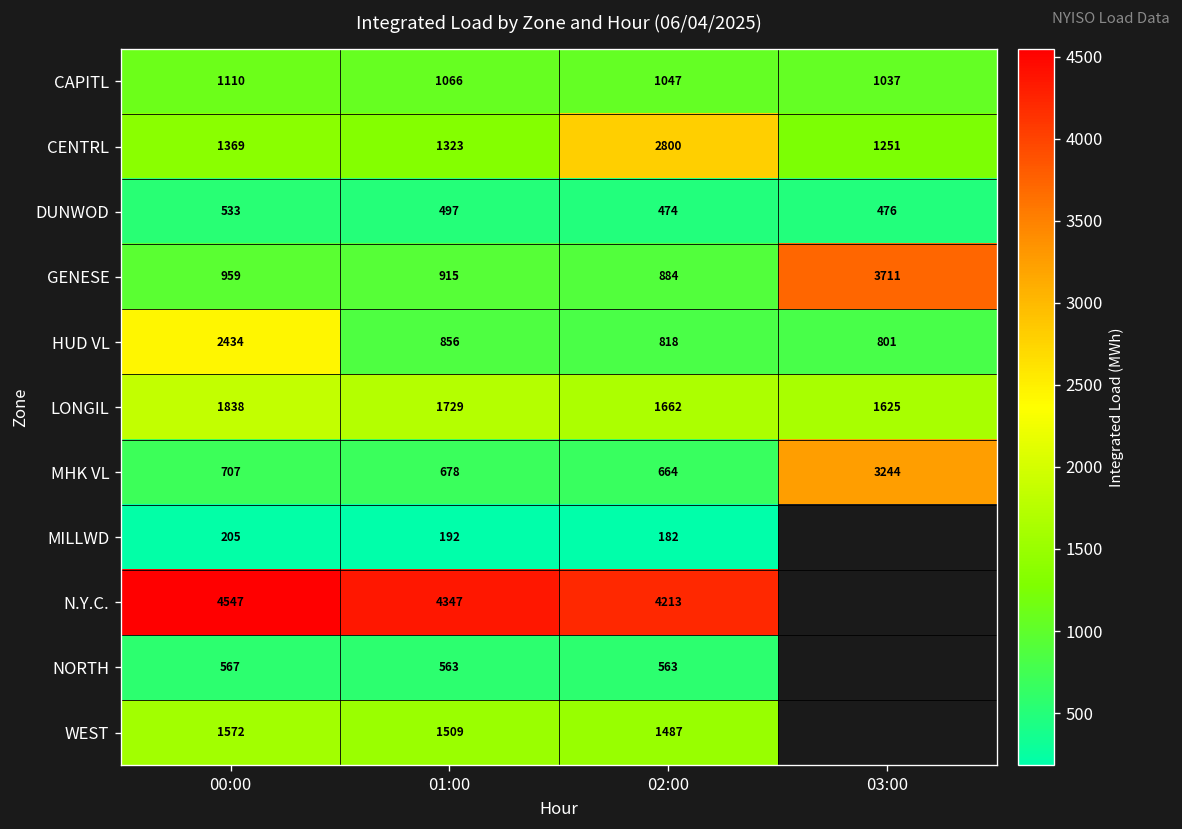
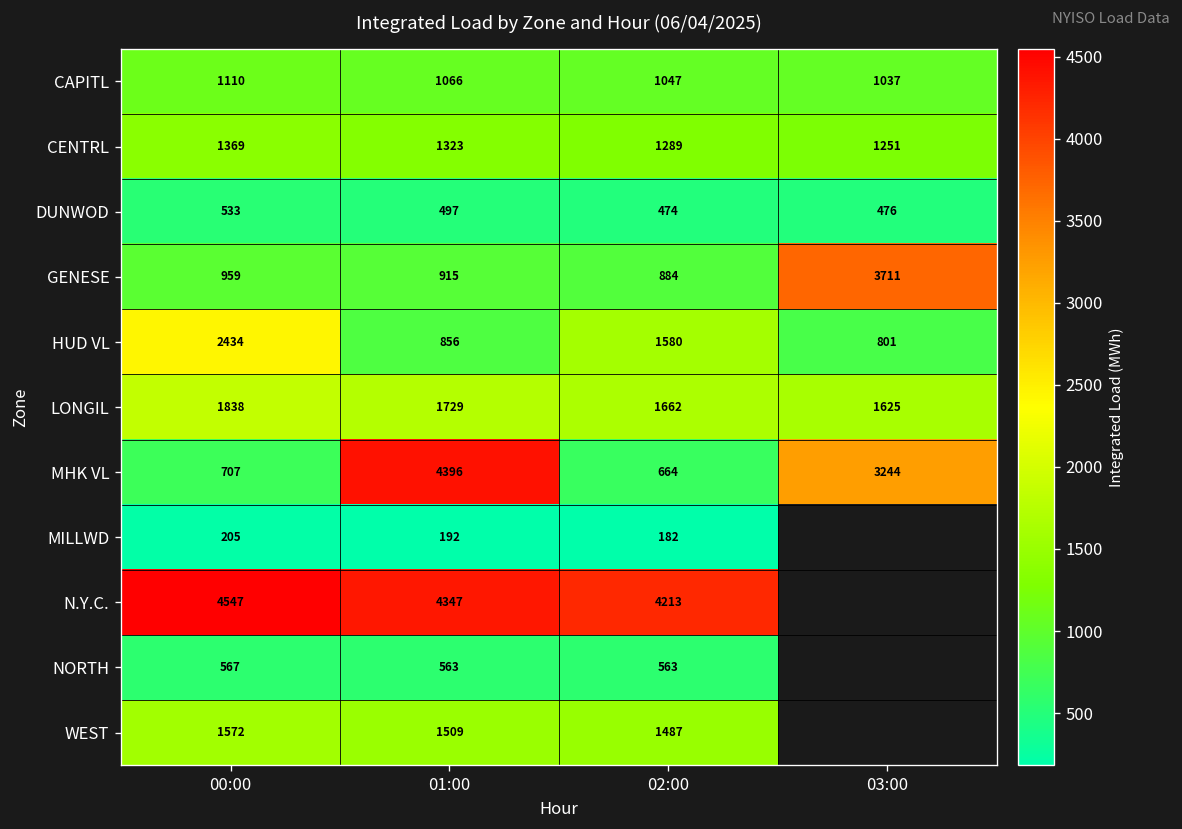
  {
    "CAPITL": {
      "00:00": 1110,
      "01:00": 1066,
      "02:00": 1047,
      "03:00": 1037
    },
    "CENTRL": {
      "00:00": 1369,
      "01:00": 1323,
-     "02:00": 2800,
+     "02:00": 1289,
      "03:00": 1251
    },
    "DUNWOD": {
      "00:00": 533,
      "01:00": 497,
      "02:00": 474,
      "03:00": 476
    },
    "GENESE": {
      "00:00": 959,
      "01:00": 915,
      "02:00": 884,
      "03:00": 3711
    },
    "HUD VL": {
      "00:00": 2434,
      "01:00": 856,
-     "02:00": 818,
+     "02:00": 1580,
      "03:00": 801
    },
    "LONGIL": {
      "00:00": 1838,
      "01:00": 1729,
      "02:00": 1662,
      "03:00": 1625
    },
    "MHK VL": {
      "00:00": 707,
-     "01:00": 678,
+     "01:00": 4396,
      "02:00": 664,
      "03:00": 3244
    },
    "MILLWD": {
      "00:00": 205,
      "01:00": 192,
      "02:00": 182
    },
    "N.Y.C.": {
      "00:00": 4547,
      "01:00": 4347,
      "02:00": 4213
    },
    "NORTH": {
      "00:00": 567,
      "01:00": 563,
      "02:00": 563
    },
    "WEST": {
      "00:00": 1572,
      "01:00": 1509,
      "02:00": 1487
    }
  }
